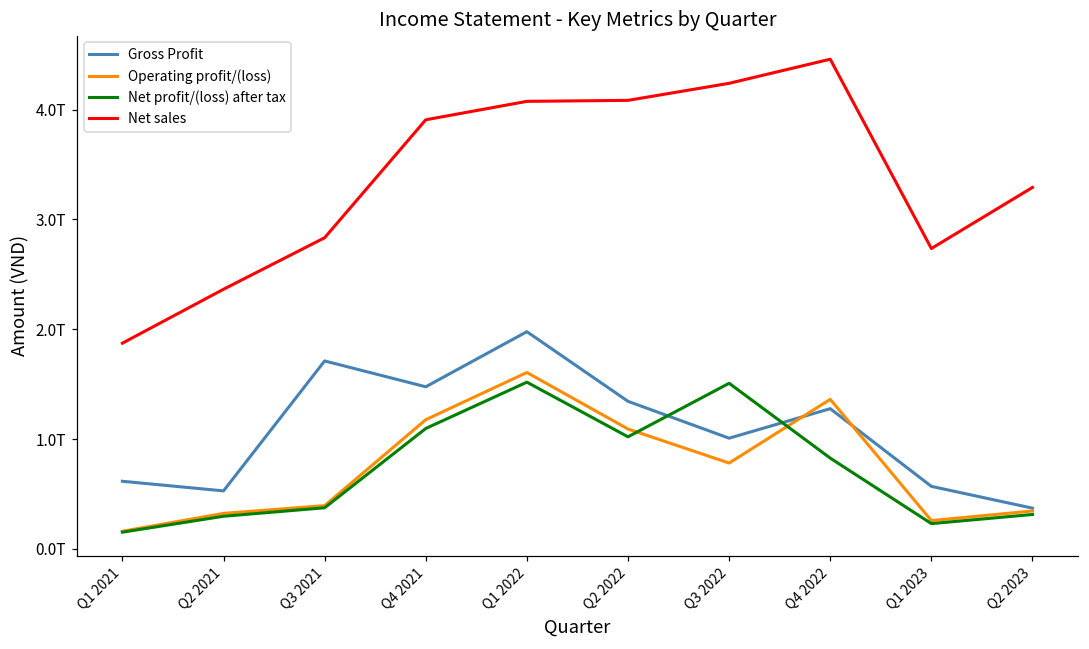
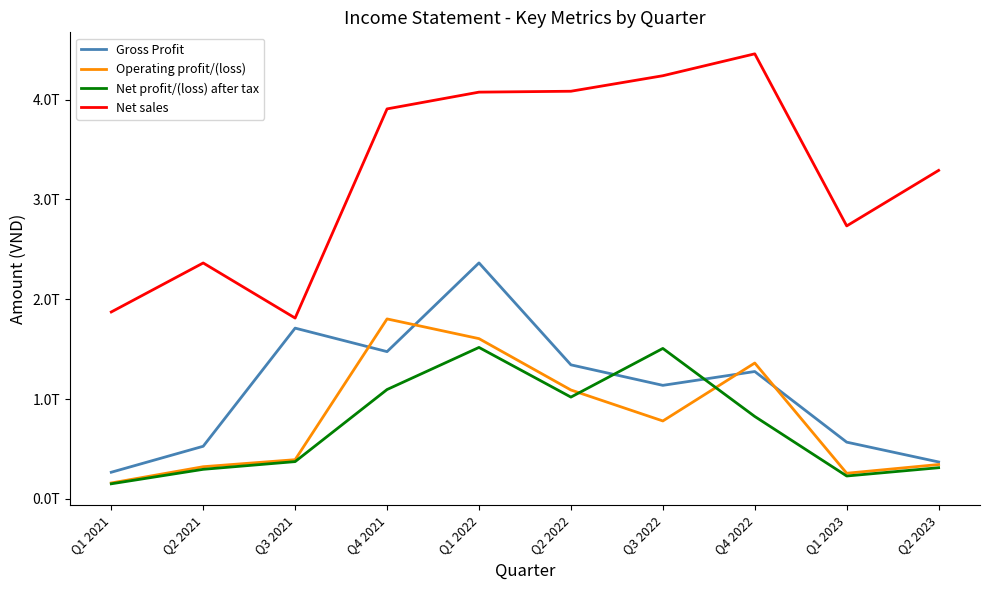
  {
    "Gross Profit": {
-     "Q1 2021": "0.6T",
+     "Q1 2021": "0.3T",
      "Q2 2021": "0.5T",
      "Q3 2021": "1.7T",
      "Q4 2021": "1.5T",
-     "Q1 2022": "2.0T",
+     "Q1 2022": "2.4T",
      "Q2 2022": "1.3T",
-     "Q3 2022": "1.0T",
+     "Q3 2022": "1.1T",
      "Q4 2022": "1.3T",
      "Q1 2023": "0.6T"
    },
    "Operating profit/(loss)": {
      "Q2 2021": "0.3T",
-     "Q4 2021": "1.2T",
+     "Q4 2021": "1.8T",
      "Q1 2022": "1.6T",
      "Q2 2022": "1.1T",
      "Q3 2022": "0.8T",
      "Q4 2022": "1.4T",
      "Q1 2023": "0.3T"
    },
    "Net profit/(loss) after tax": {
      "Q2 2021": "0.3T",
      "Q4 2021": "1.1T",
      "Q1 2022": "1.5T",
      "Q2 2022": "1.0T",
      "Q3 2022": "1.5T",
      "Q4 2022": "0.8T",
      "Q1 2023": "0.2T",
      "Q2 2023": "0.3T"
    },
    "Net sales": {
      "Q1 2021": "1.9T",
      "Q2 2021": "2.4T",
-     "Q3 2021": "2.8T",
+     "Q3 2021": "1.8T",
      "Q4 2021": "3.9T",
      "Q1 2022": "4.1T",
      "Q2 2022": "4.1T",
      "Q3 2022": "4.2T",
      "Q4 2022": "4.5T",
      "Q1 2023": "2.7T",
      "Q2 2023": "3.3T"
    }
  }
